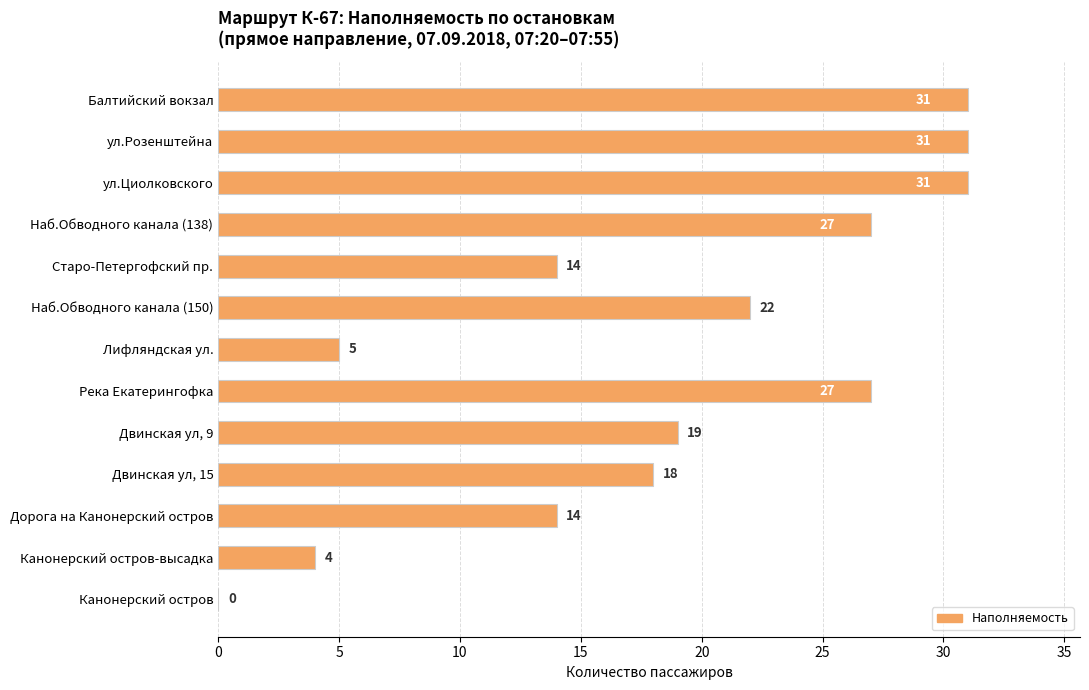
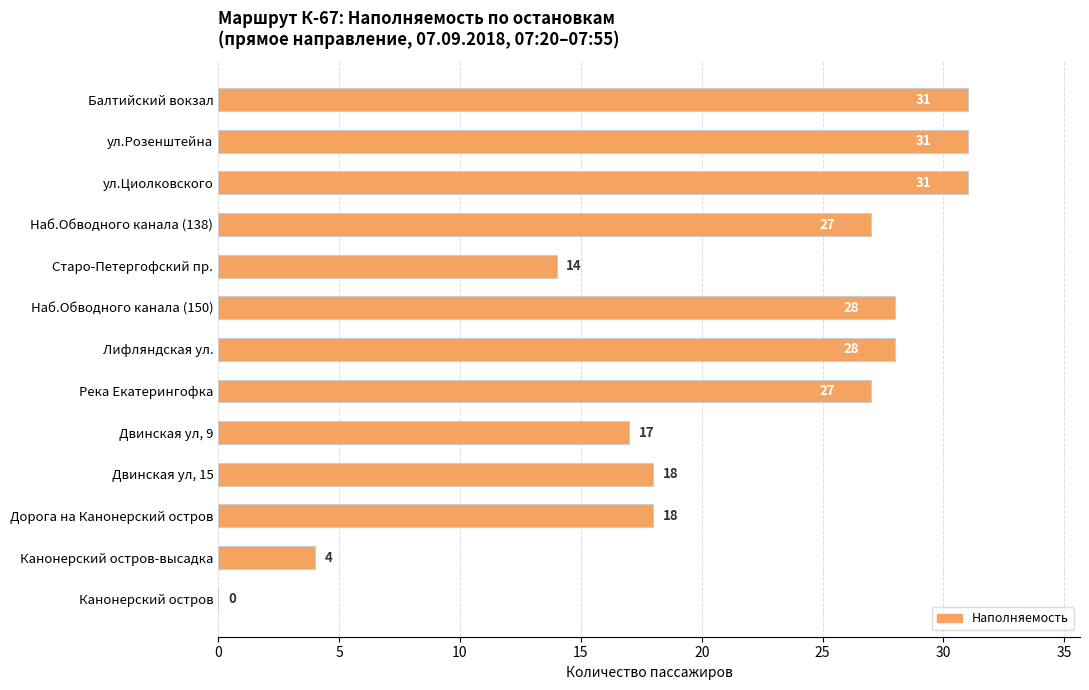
  {
    "Балтийский вокзал": 31,
    "ул.Розенштейна": 31,
    "ул.Циолковского": 31,
    "Наб.Обводного канала (138)": 27,
    "Старо-Петергофский пр.": 14,
-   "Наб.Обводного канала (150)": 22,
-   "Лифляндская ул.": 5,
+   "Наб.Обводного канала (150)": 28,
+   "Лифляндская ул.": 28,
    "Река Екатерингофка": 27,
-   "Двинская ул, 9": 19,
+   "Двинская ул, 9": 17,
    "Двинская ул, 15": 18,
-   "Дорога на Канонерский остров": 14,
+   "Дорога на Канонерский остров": 18,
    "Канонерский остров-высадка": 4,
    "Канонерский остров": 0
  }
